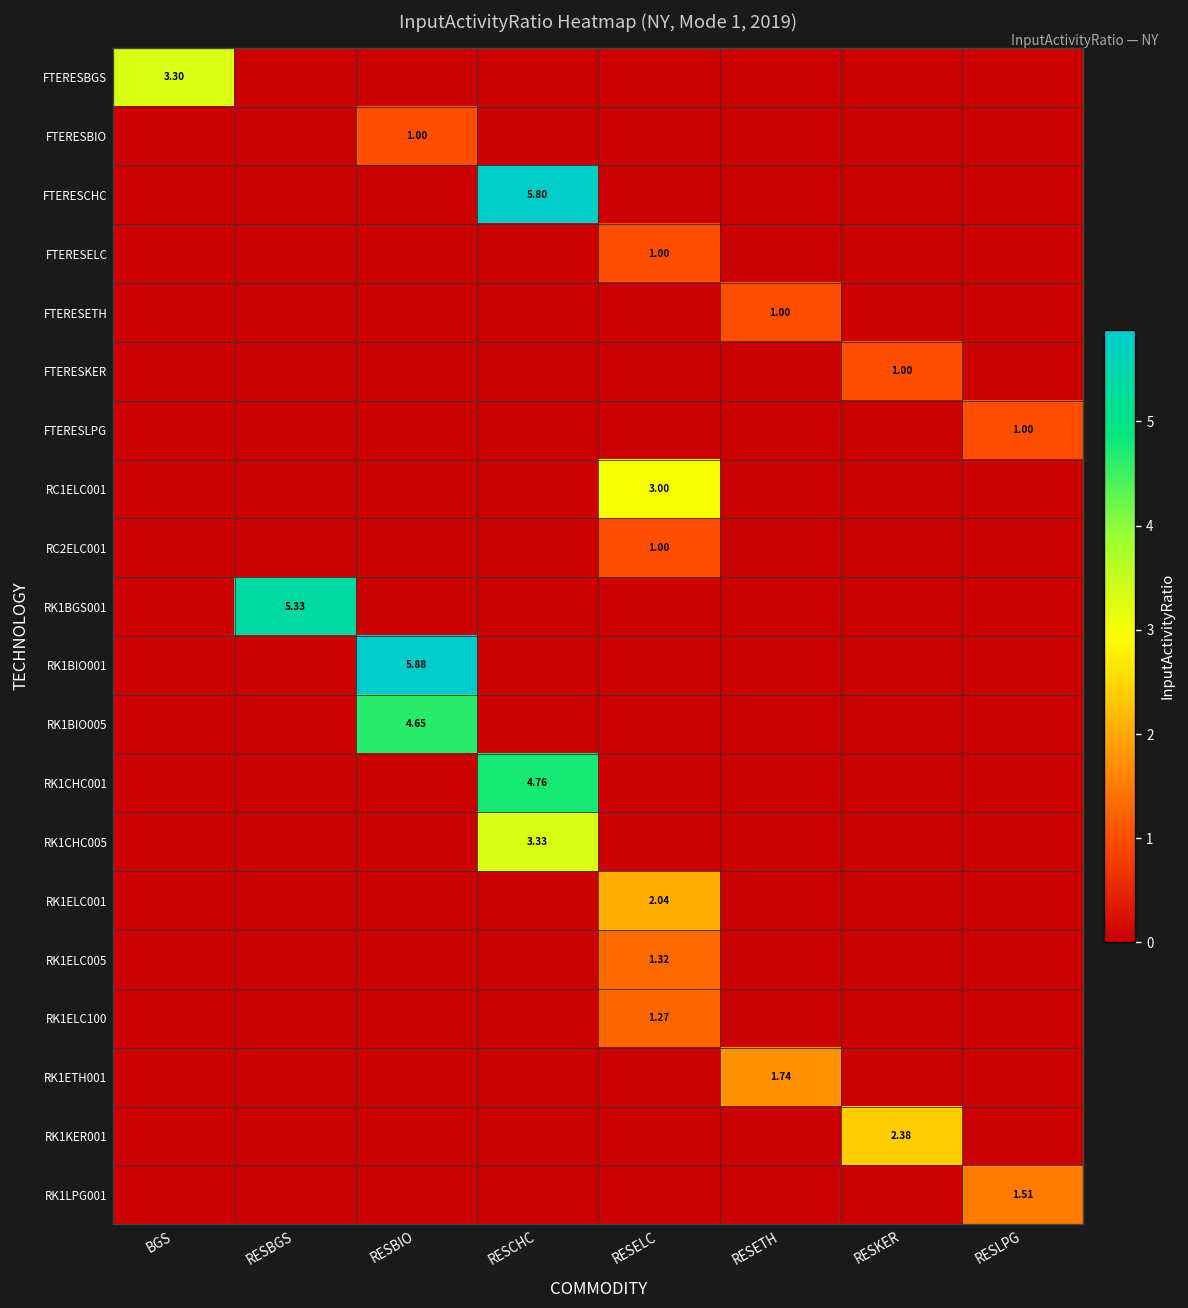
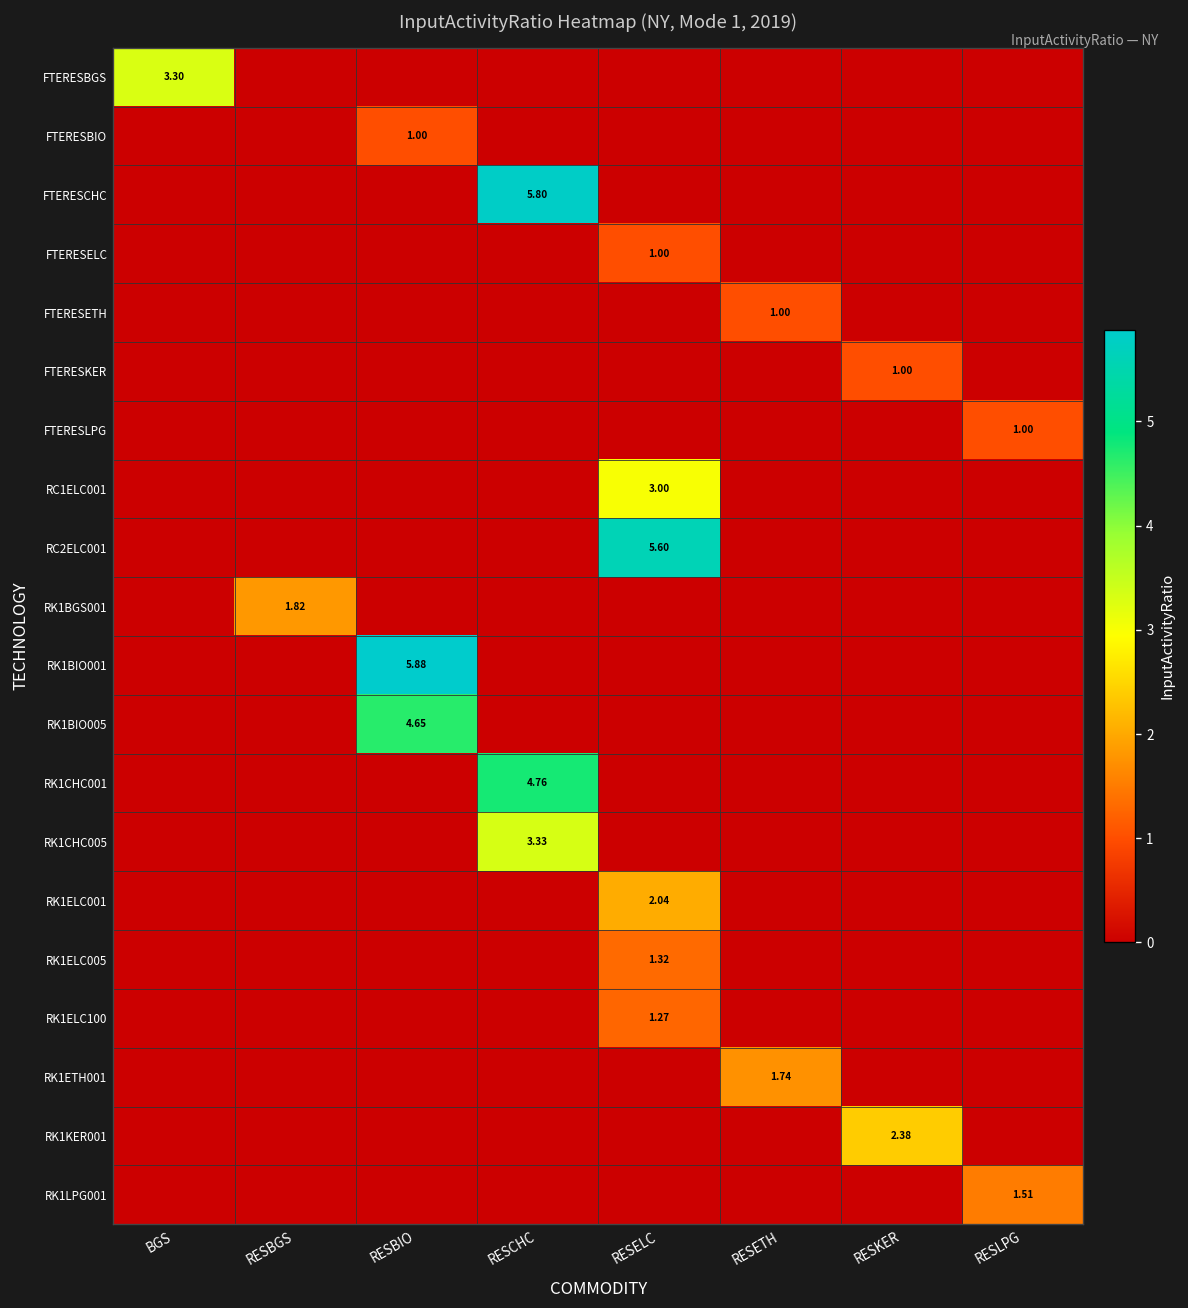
  {
    "FTERESBGS": {
      "BGS": 3.30
    },
    "FTERESBIO": {
      "RESBIO": 1.00
    },
    "FTERESCHC": {
      "RESCHC": 5.80
    },
    "FTERESELC": {
      "RESELC": 1.00
    },
    "FTERESETH": {
      "RESETH": 1.00
    },
    "FTERESKER": {
      "RESKER": 1.00
    },
    "FTERESLPG": {
      "RESLPG": 1.00
    },
    "RC1ELC001": {
      "RESELC": 3.00
    },
    "RC2ELC001": {
-     "RESELC": 1.00
+     "RESELC": 5.60
    },
    "RK1BGS001": {
-     "RESBGS": 5.33
+     "RESBGS": 1.82
    },
    "RK1BIO001": {
      "RESBIO": 5.88
    },
    "RK1BIO005": {
      "RESBIO": 4.65
    },
    "RK1CHC001": {
      "RESCHC": 4.76
    },
    "RK1CHC005": {
      "RESCHC": 3.33
    },
    "RK1ELC001": {
      "RESELC": 2.04
    },
    "RK1ELC005": {
      "RESELC": 1.32
    },
    "RK1ELC100": {
      "RESELC": 1.27
    },
    "RK1ETH001": {
      "RESETH": 1.74
    },
    "RK1KER001": {
      "RESKER": 2.38
    },
    "RK1LPG001": {
      "RESLPG": 1.51
    }
  }
